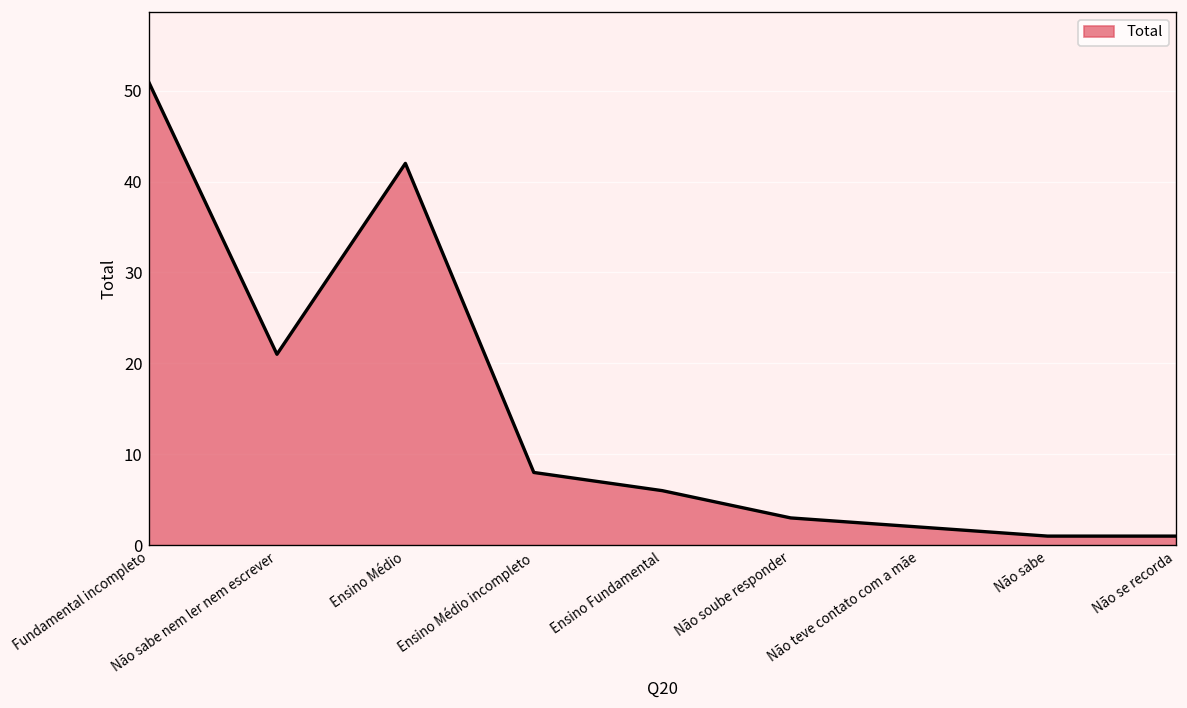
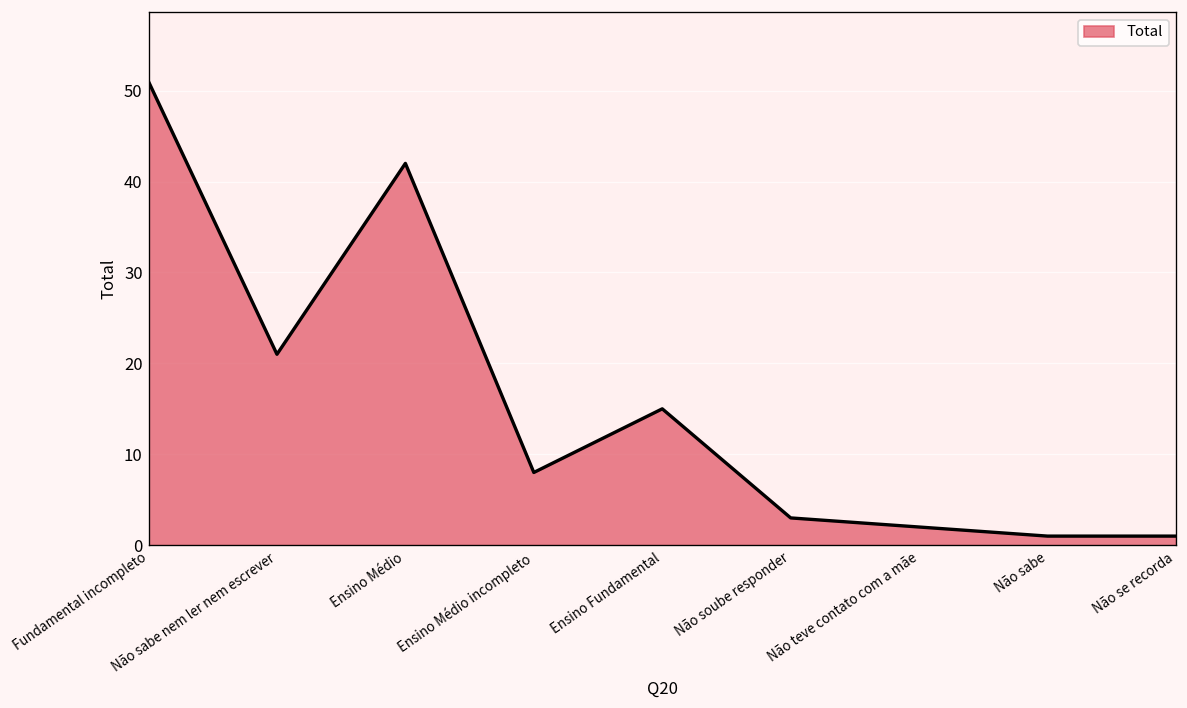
  {
    "Fundamental incompleto": 51,
    "Não sabe nem ler nem escrever": 21,
    "Ensino Médio": 42,
    "Ensino Médio incompleto": 8,
-   "Ensino Fundamental": 6,
+   "Ensino Fundamental": 15,
    "Não soube responder": 3,
    "Não teve contato com a mãe": 2,
    "Não sabe": 1,
    "Não se recorda": 1
  }
